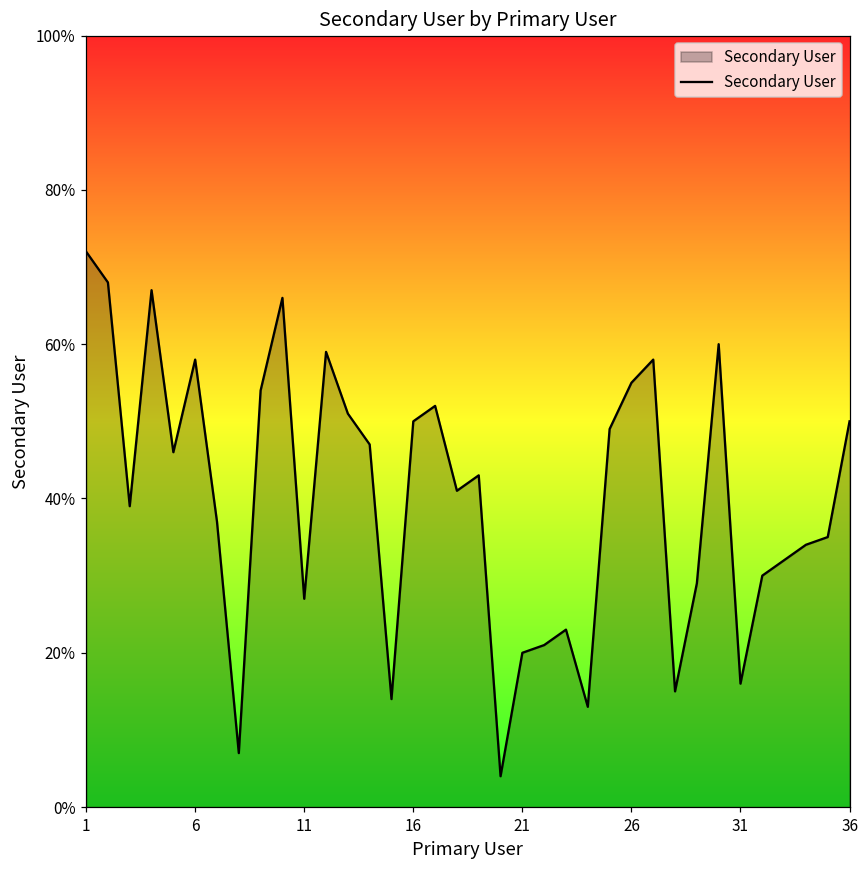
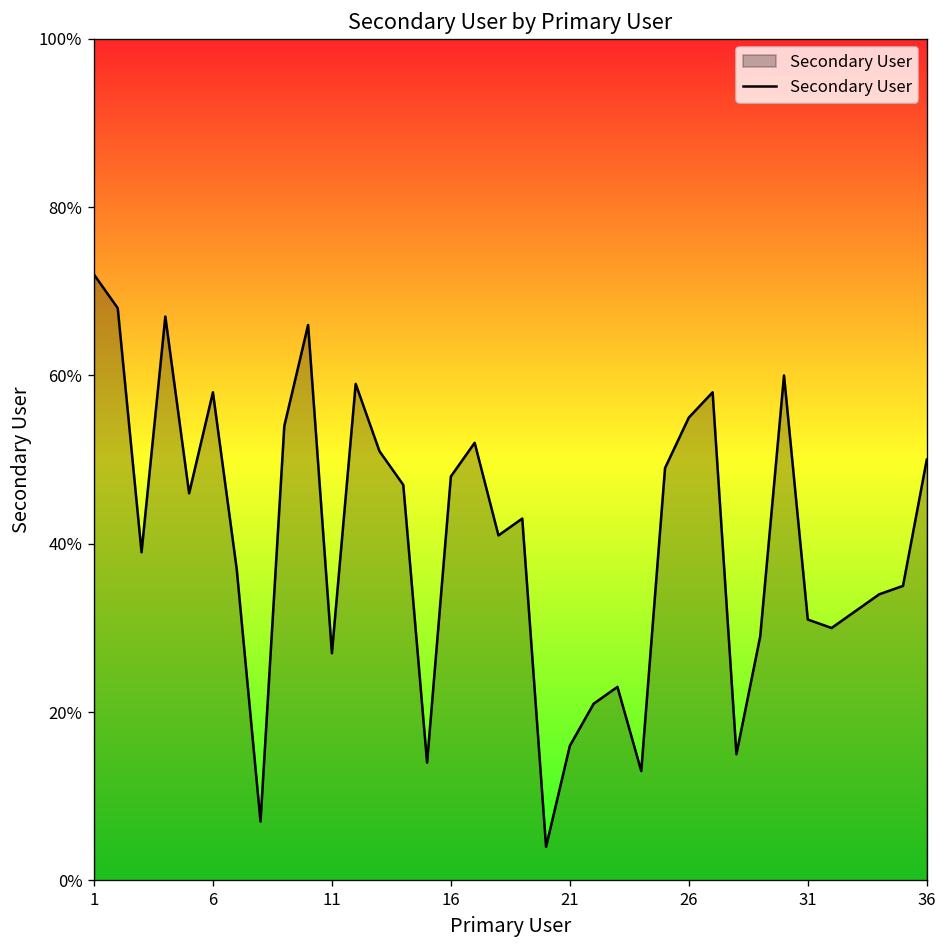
  {
    "1": "72%",
    "6": "58%",
    "11": "27%",
-   "16": "50%",
-   "21": "20%",
+   "16": "48%",
+   "21": "16%",
    "26": "55%",
-   "31": "16%",
+   "31": "31%",
    "36": "50%"
  }
